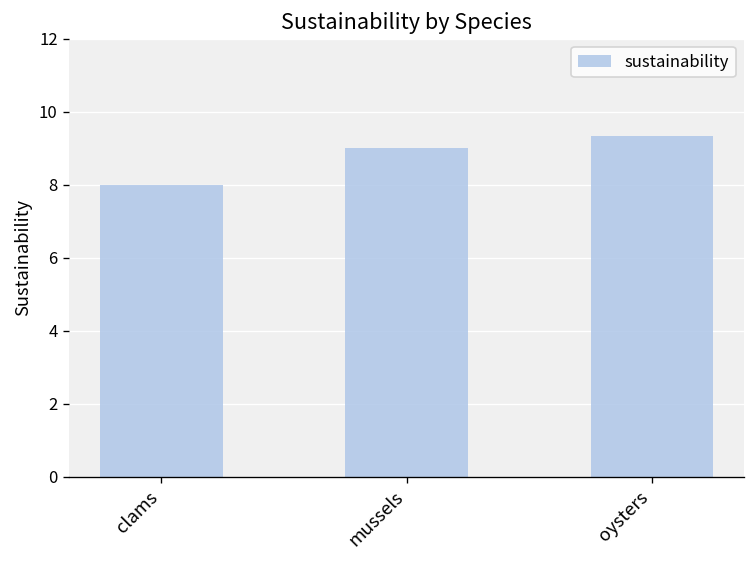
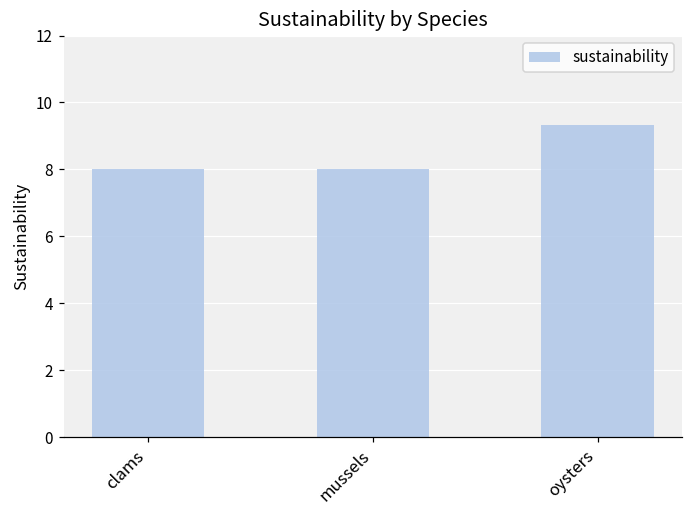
  {
    "clams": 8,
-   "mussels": 9,
+   "mussels": 8,
    "oysters": 9.3
  }
